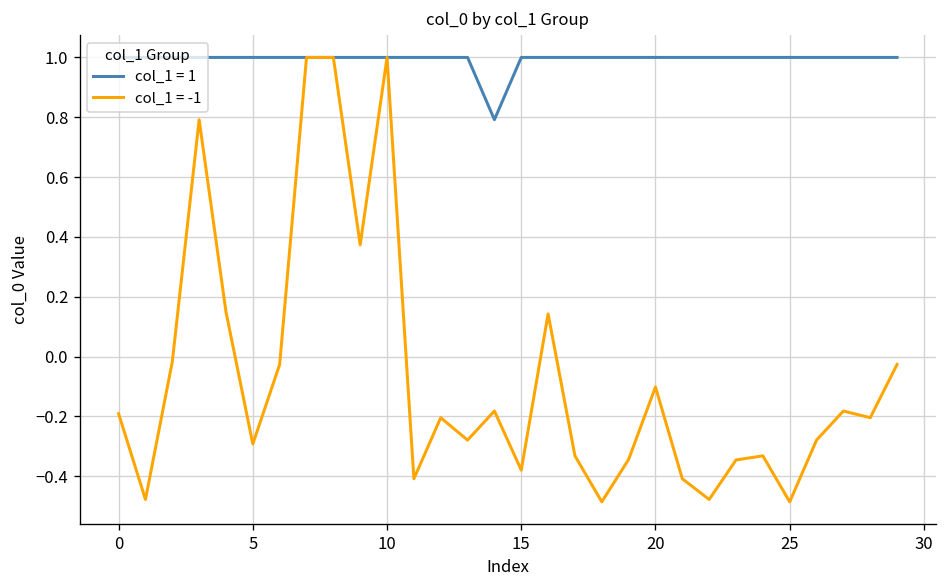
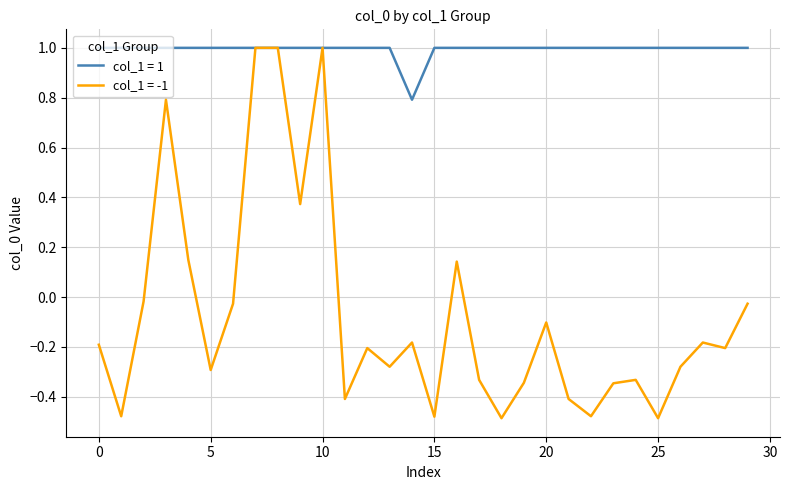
  {
    "col_1 = 1": {
      "5": 1.00,
      "15": 1.00,
      "20": 1.00,
      "25": 1.00
    },
    "col_1 = -1": {
      "0": -0.19,
      "5": -0.29,
-     "15": -0.38,
+     "15": -0.48,
      "20": -0.10,
      "25": -0.49
    }
  }
